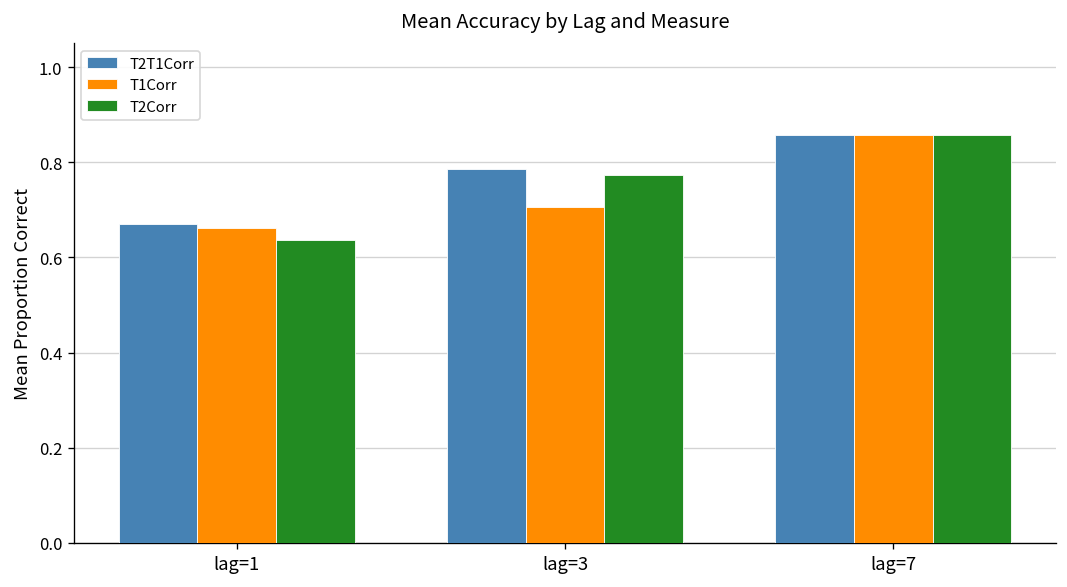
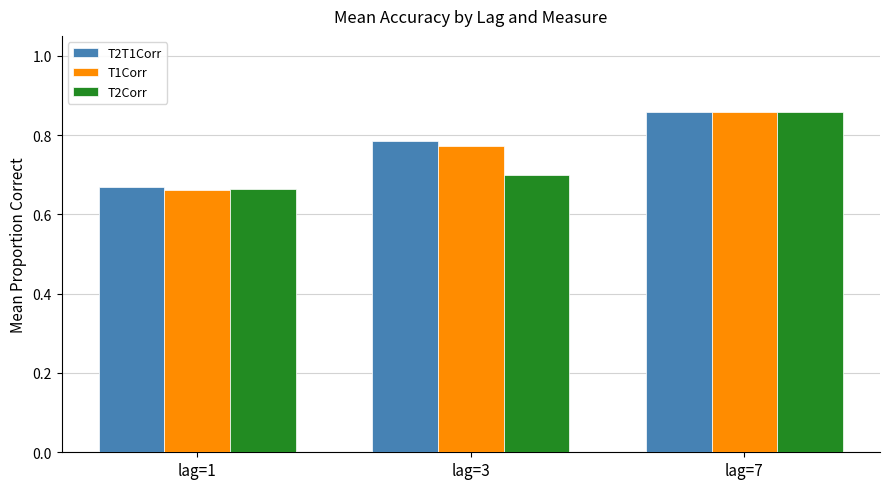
  {
    "T2T1Corr": {
      "lag=1": 0.67,
      "lag=3": 0.79,
      "lag=7": 0.86
    },
    "T1Corr": {
      "lag=1": 0.66,
-     "lag=3": 0.71,
+     "lag=3": 0.77,
      "lag=7": 0.86
    },
    "T2Corr": {
-     "lag=1": 0.64,
-     "lag=3": 0.77,
+     "lag=1": 0.67,
+     "lag=3": 0.70,
      "lag=7": 0.86
    }
  }
